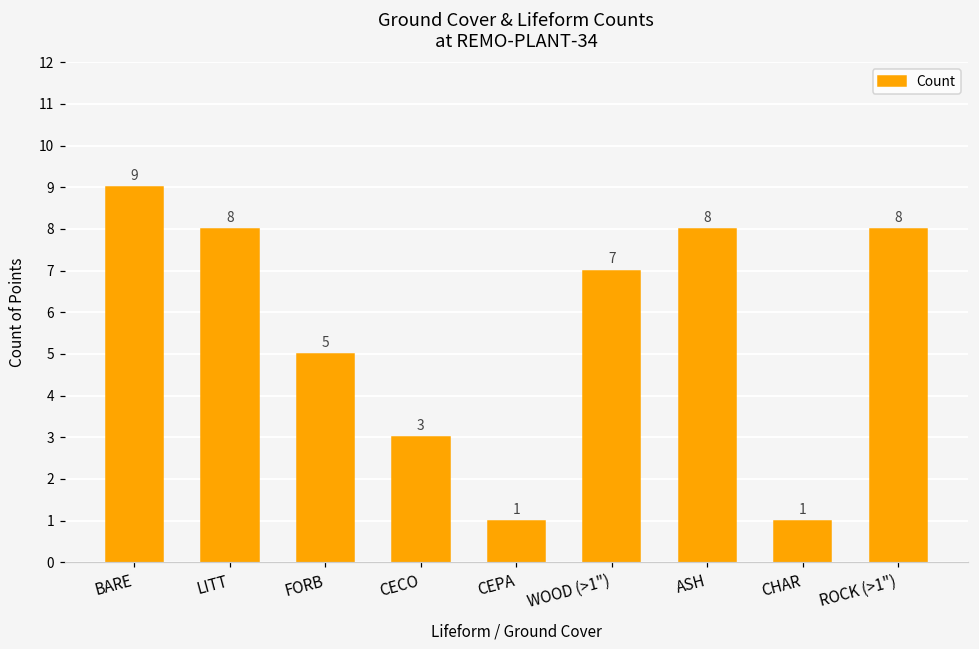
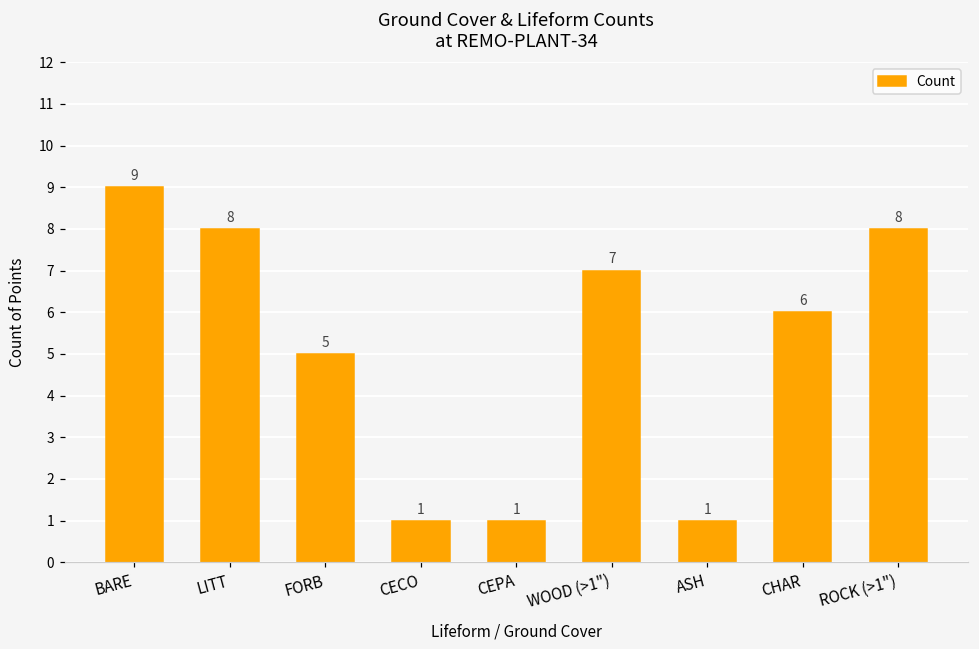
  {
    "BARE": 9,
    "LITT": 8,
    "FORB": 5,
-   "CECO": 3,
+   "CECO": 1,
    "CEPA": 1,
    "WOOD (>1\")": 7,
-   "ASH": 8,
-   "CHAR": 1,
+   "ASH": 1,
+   "CHAR": 6,
    "ROCK (>1\")": 8
  }
